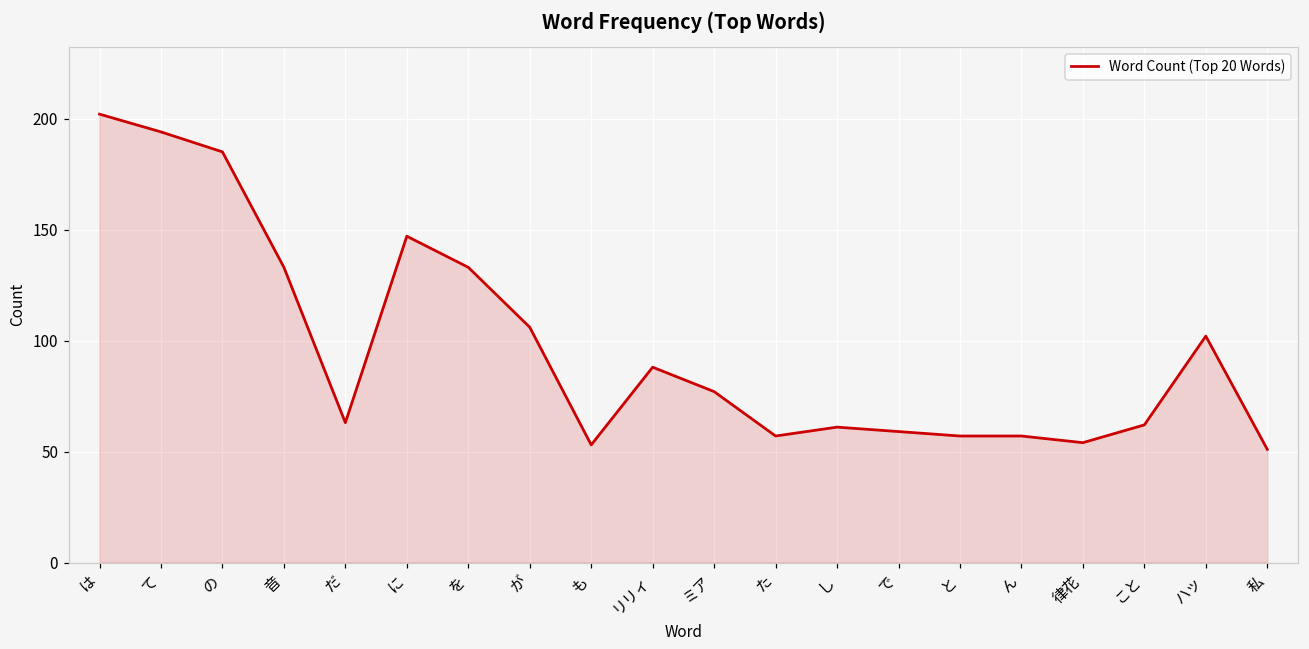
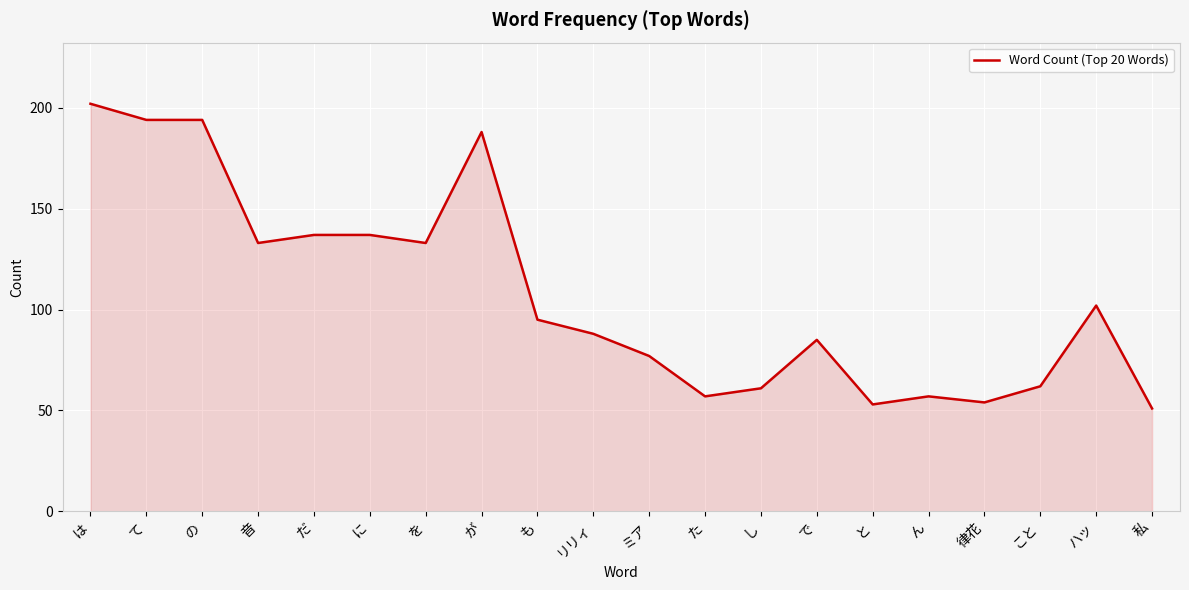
  {
    "は": 202,
    "て": 194,
-   "の": 185,
+   "の": 194,
    "音": 133,
-   "だ": 63,
-   "に": 147,
+   "だ": 137,
+   "に": 137,
    "を": 133,
-   "が": 106,
-   "も": 53,
+   "が": 188,
+   "も": 95,
    "リリィ": 88,
    "ミア": 77,
    "た": 57,
    "し": 61,
-   "で": 59,
-   "と": 57,
+   "で": 85,
+   "と": 53,
    "ん": 57,
    "律花": 54,
    "こと": 62,
    "ハッ": 102,
    "私": 51
  }
